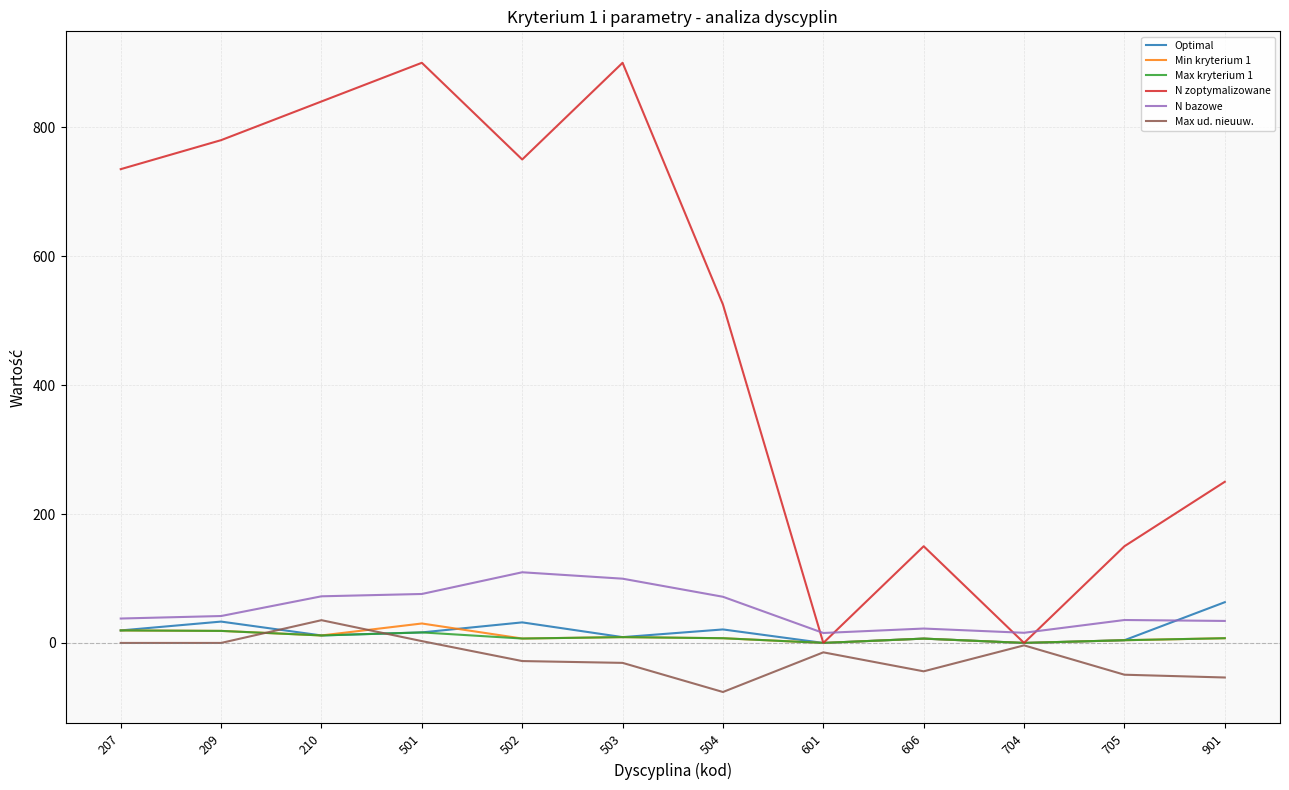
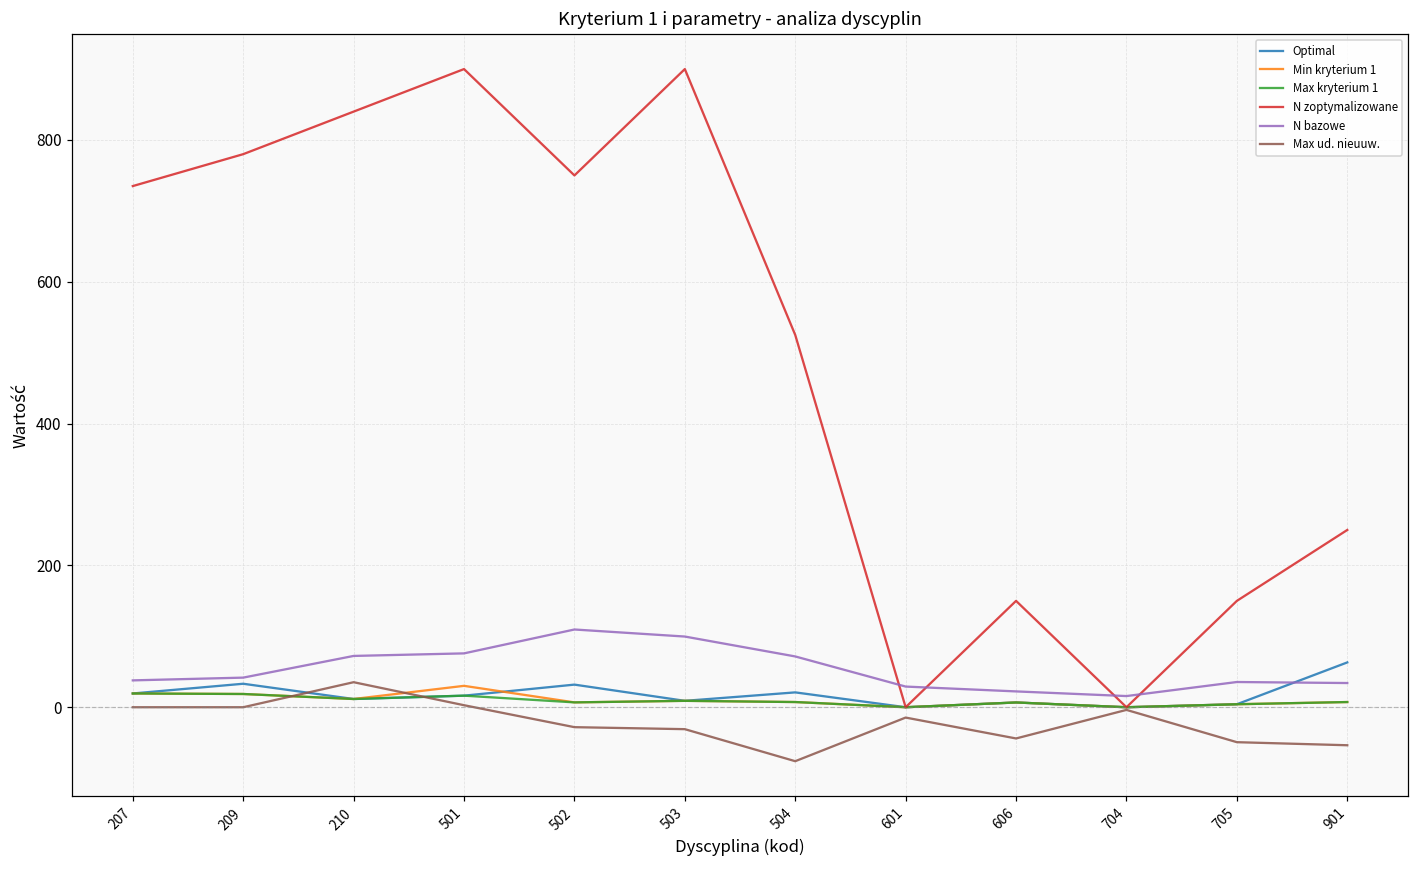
  {
    "Optimal": {
      "209": 30,
      "502": 30,
      "504": 20,
      "901": 60
    },
    "Min kryterium 1": {
      "501": 30
    },
    "N zoptymalizowane": {
      "207": 740,
      "209": 780,
      "210": 840,
      "501": 900,
      "502": 750,
      "503": 900,
      "504": 530,
      "606": 150,
      "705": 150,
      "901": 250
    },
    "N bazowe": {
      "207": 40,
      "209": 40,
      "210": 70,
      "501": 80,
      "502": 110,
      "503": 100,
      "504": 70,
-     "601": 20,
+     "601": 30,
      "606": 20,
      "704": 20,
      "705": 40,
      "901": 30
    },
    "Max ud. nieuuw.": {
      "207": 0,
      "209": 0,
      "210": 40,
      "501": 0,
      "502": -30,
      "503": -30,
      "504": -80,
      "601": -10,
      "606": -40,
      "705": -50,
      "901": -50
    }
  }
